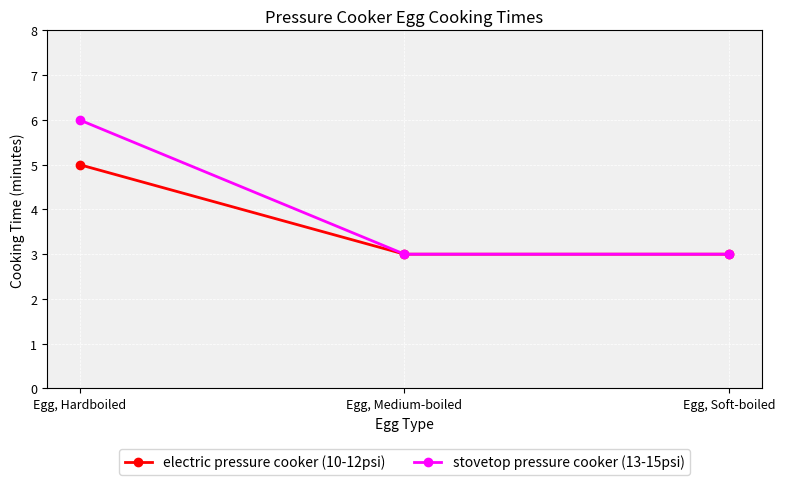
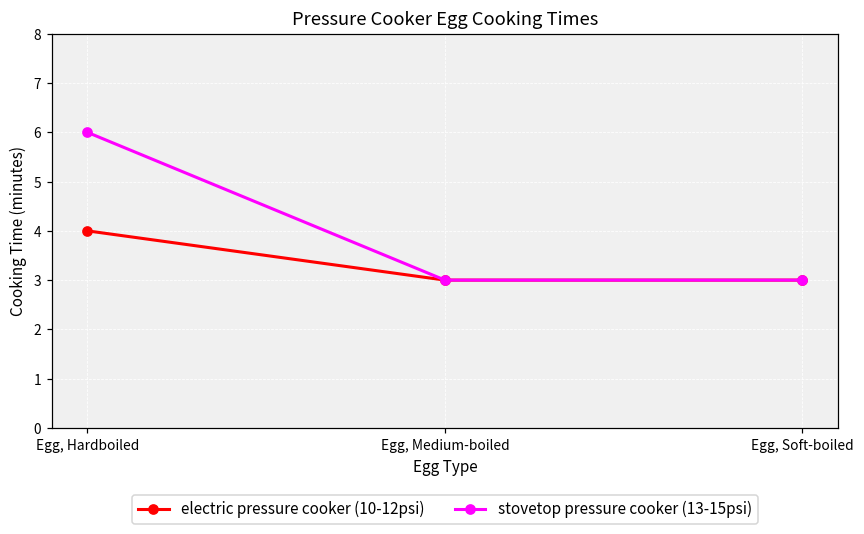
  {
    "electric pressure cooker (10-12psi)": {
-     "Egg, Hardboiled": 5
+     "Egg, Hardboiled": 4
    },
    "stovetop pressure cooker (13-15psi)": {
      "Egg, Hardboiled": 6
    }
  }
